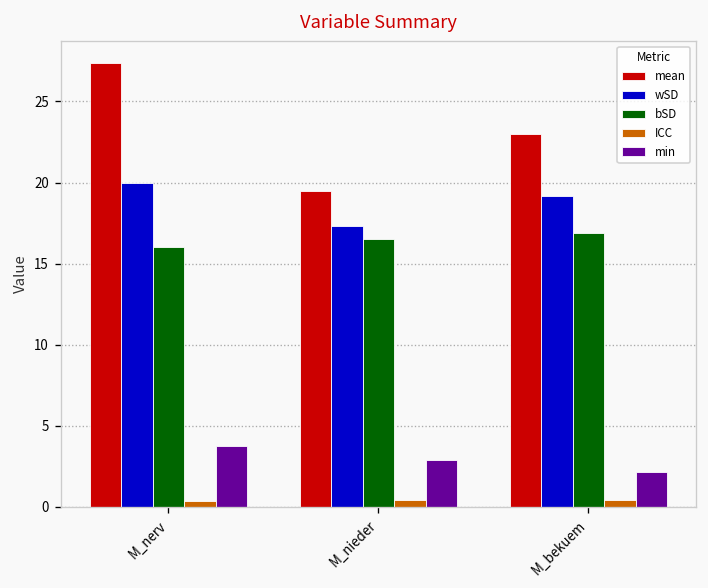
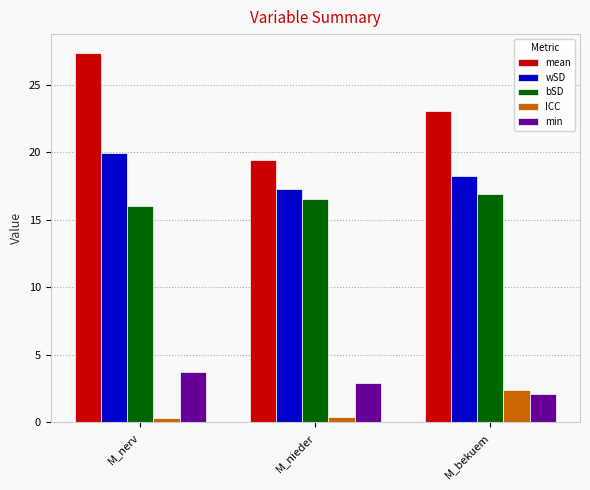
  {
    "mean": {
      "M_nerv": 27.4,
      "M_nieder": 19.5,
      "M_bekuem": 23.0
    },
    "wSD": {
      "M_nerv": 19.9,
      "M_nieder": 17.3,
-     "M_bekuem": 19.2
+     "M_bekuem": 18.2
    },
    "bSD": {
      "M_nerv": 16.0,
      "M_nieder": 16.5,
      "M_bekuem": 16.9
    },
    "ICC": {
      "M_nerv": 0.4,
      "M_nieder": 0.4,
-     "M_bekuem": 0.4
+     "M_bekuem": 2.4
    },
    "min": {
      "M_nerv": 3.7,
      "M_nieder": 2.9,
      "M_bekuem": 2.1
    }
  }
